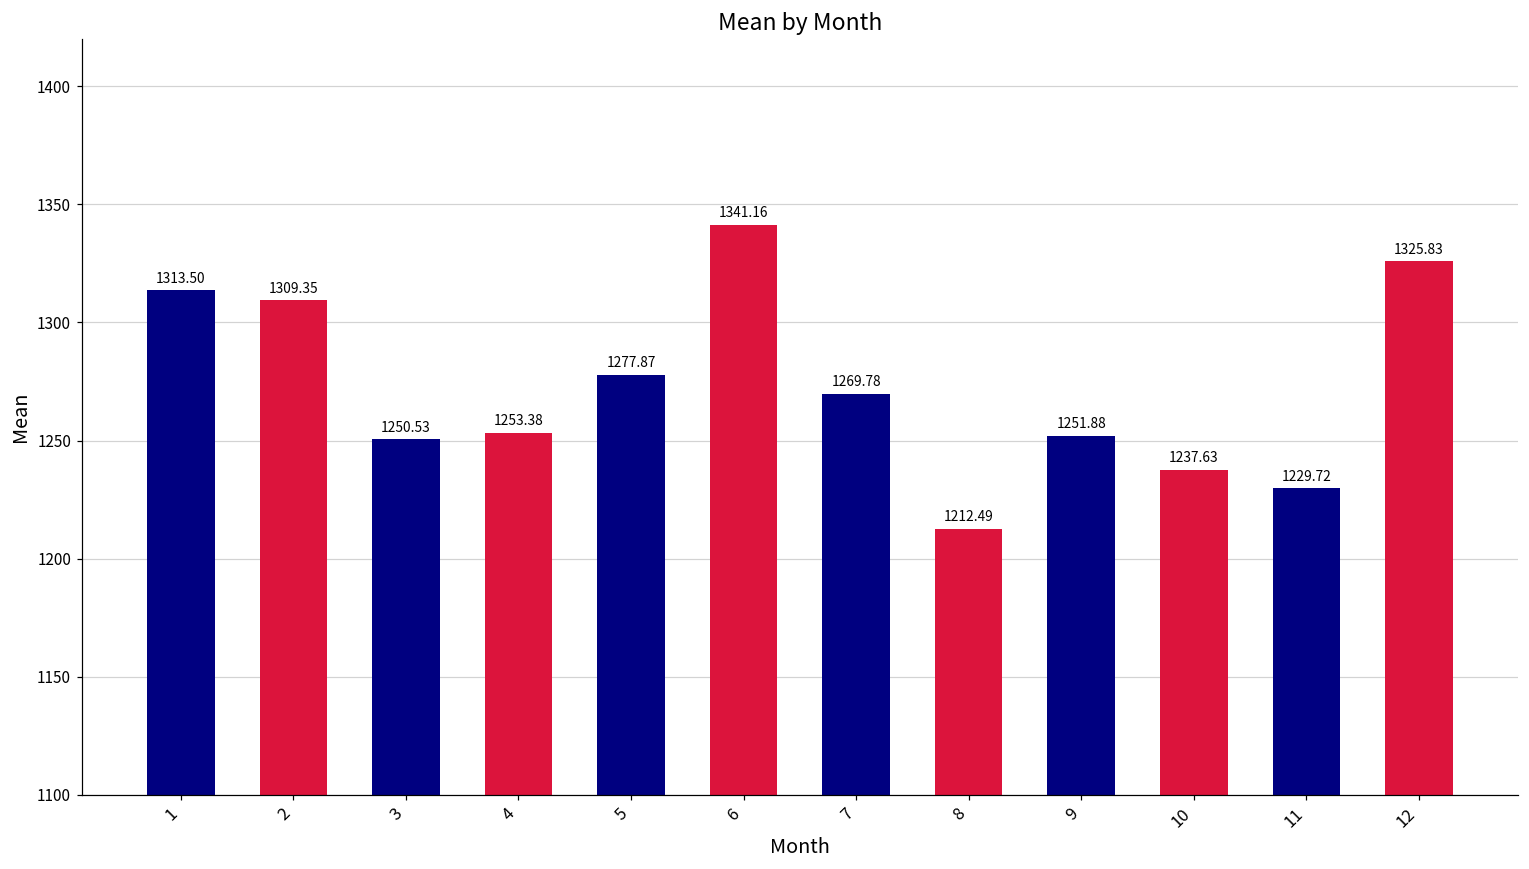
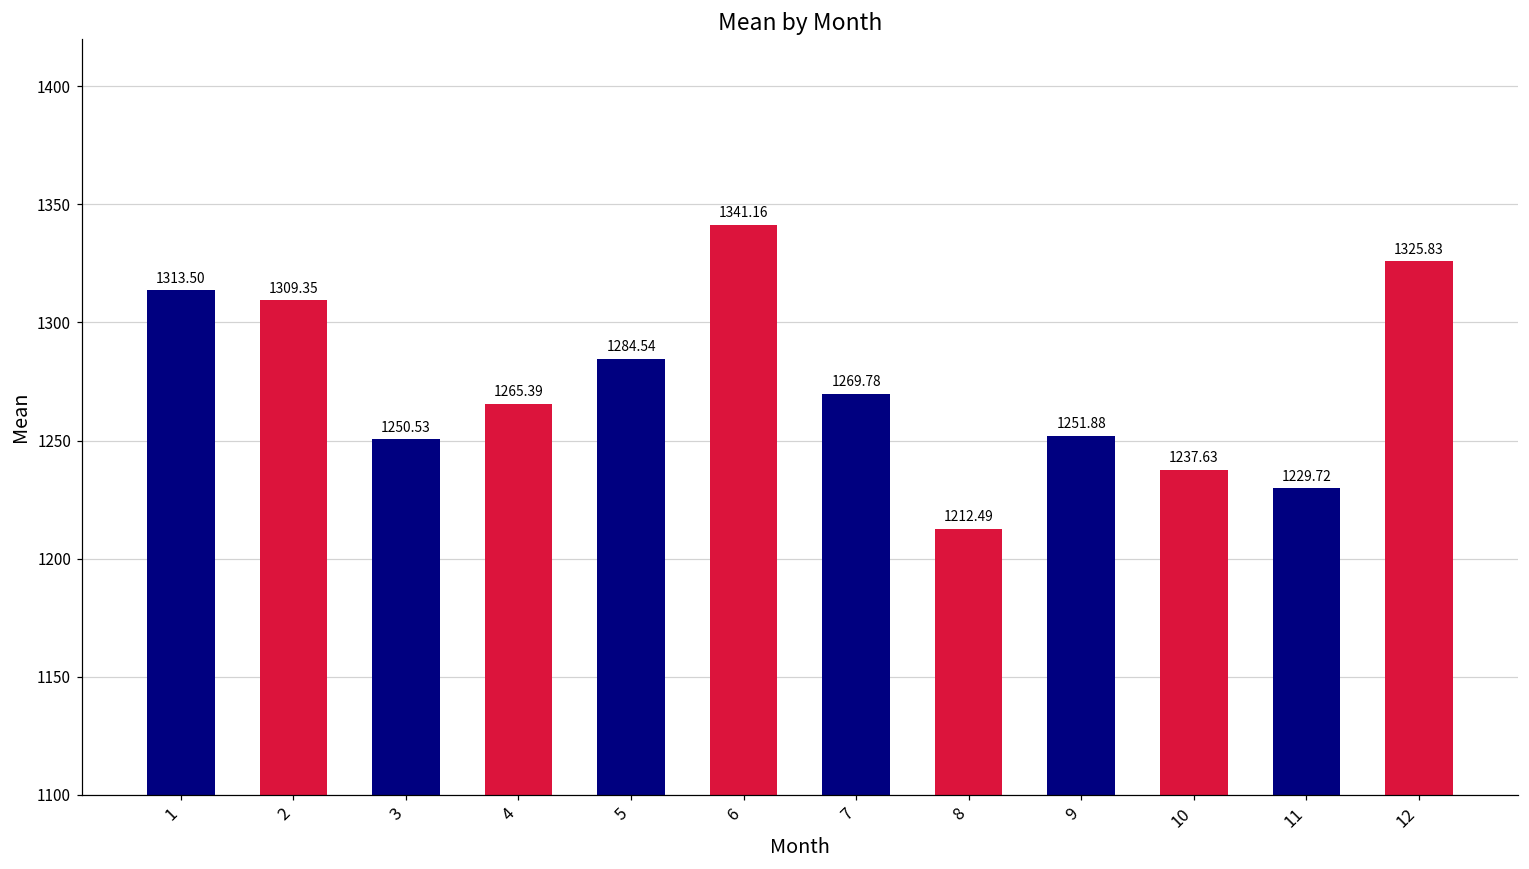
  {
    "1": 1313.50,
    "2": 1309.35,
    "3": 1250.53,
-   "4": 1253.38,
-   "5": 1277.87,
+   "4": 1265.39,
+   "5": 1284.54,
    "6": 1341.16,
    "7": 1269.78,
    "8": 1212.49,
    "9": 1251.88,
    "10": 1237.63,
    "11": 1229.72,
    "12": 1325.83
  }
